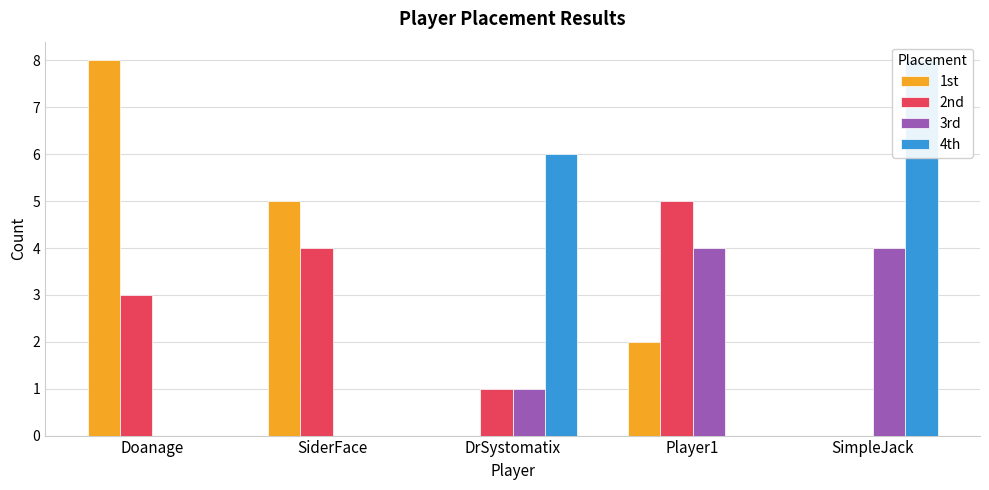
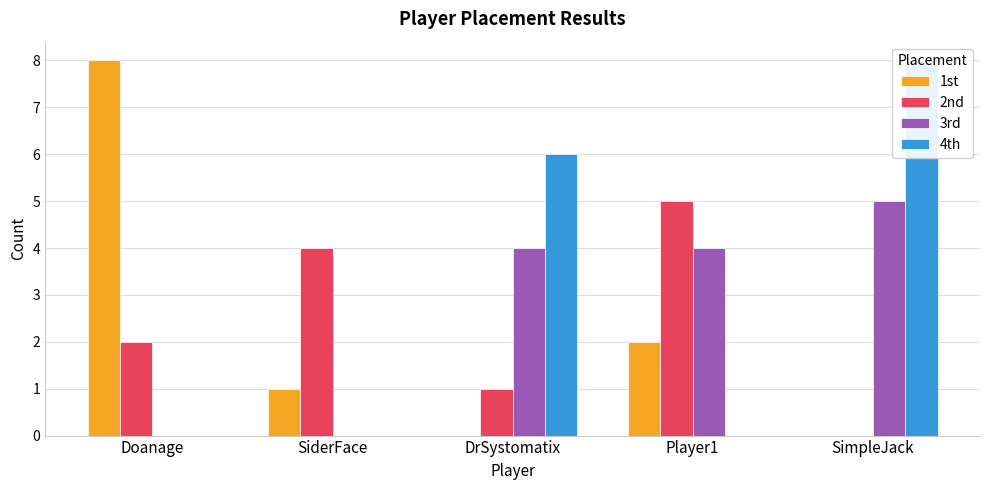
  {
    "1st": {
      "Doanage": 8,
-     "SiderFace": 5,
+     "SiderFace": 1,
      "DrSystomatix": 0,
      "Player1": 2,
      "SimpleJack": 0
    },
    "2nd": {
-     "Doanage": 3,
+     "Doanage": 2,
      "SiderFace": 4,
      "DrSystomatix": 1,
      "Player1": 5,
      "SimpleJack": 0
    },
    "3rd": {
      "Doanage": 0,
      "SiderFace": 0,
-     "DrSystomatix": 1,
+     "DrSystomatix": 4,
      "Player1": 4,
-     "SimpleJack": 4
+     "SimpleJack": 5
    },
    "4th": {
      "Doanage": 0,
      "SiderFace": 0,
      "DrSystomatix": 6,
      "Player1": 0
    }
  }
